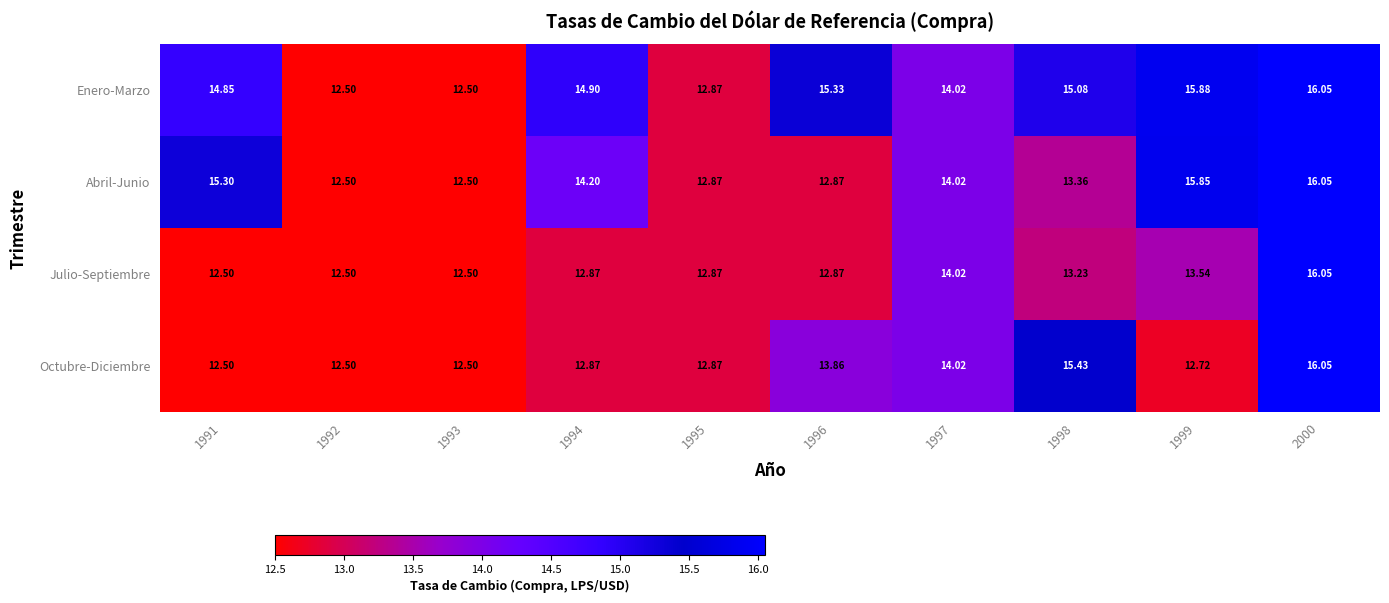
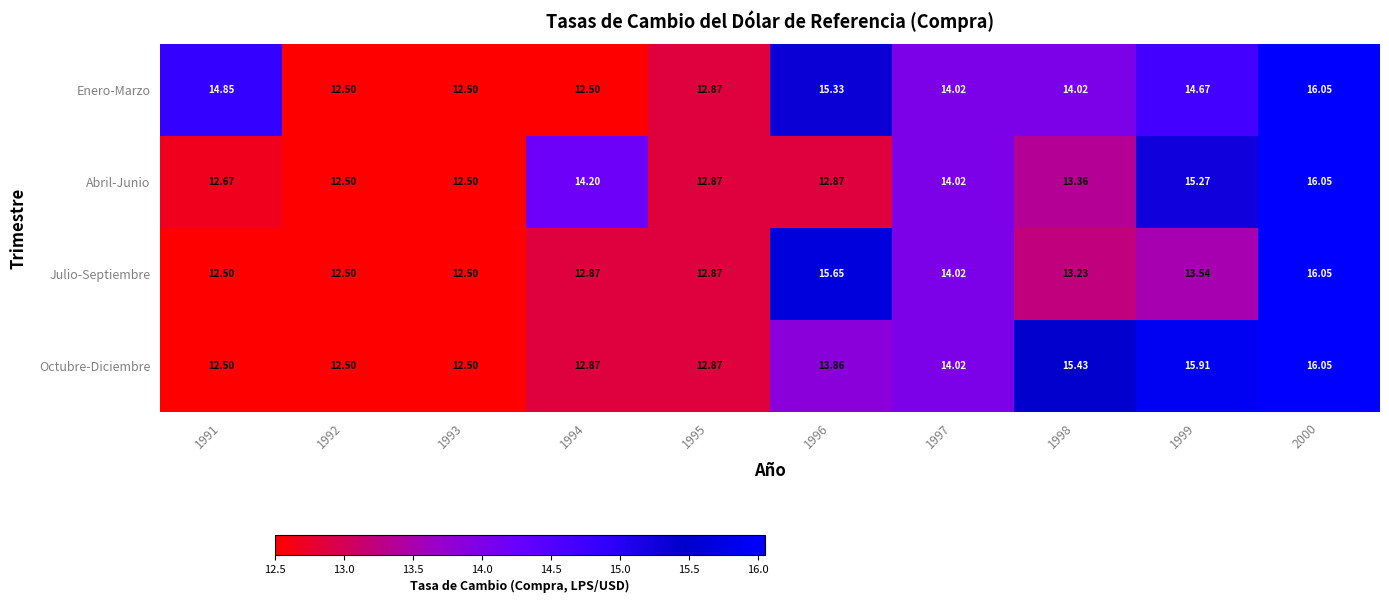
  {
    "Enero-Marzo": {
      "1991": 14.85,
      "1992": 12.50,
      "1993": 12.50,
-     "1994": 14.90,
+     "1994": 12.50,
      "1995": 12.87,
      "1996": 15.33,
      "1997": 14.02,
-     "1998": 15.08,
-     "1999": 15.88,
+     "1998": 14.02,
+     "1999": 14.67,
      "2000": 16.05
    },
    "Abril-Junio": {
-     "1991": 15.30,
+     "1991": 12.67,
      "1992": 12.50,
      "1993": 12.50,
      "1994": 14.20,
      "1995": 12.87,
      "1996": 12.87,
      "1997": 14.02,
      "1998": 13.36,
-     "1999": 15.85,
+     "1999": 15.27,
      "2000": 16.05
    },
    "Julio-Septiembre": {
      "1991": 12.50,
      "1992": 12.50,
      "1993": 12.50,
      "1994": 12.87,
      "1995": 12.87,
-     "1996": 12.87,
+     "1996": 15.65,
      "1997": 14.02,
      "1998": 13.23,
      "1999": 13.54,
      "2000": 16.05
    },
    "Octubre-Diciembre": {
      "1991": 12.50,
      "1992": 12.50,
      "1993": 12.50,
      "1994": 12.87,
      "1995": 12.87,
      "1996": 13.86,
      "1997": 14.02,
      "1998": 15.43,
-     "1999": 12.72,
+     "1999": 15.91,
      "2000": 16.05
    }
  }
